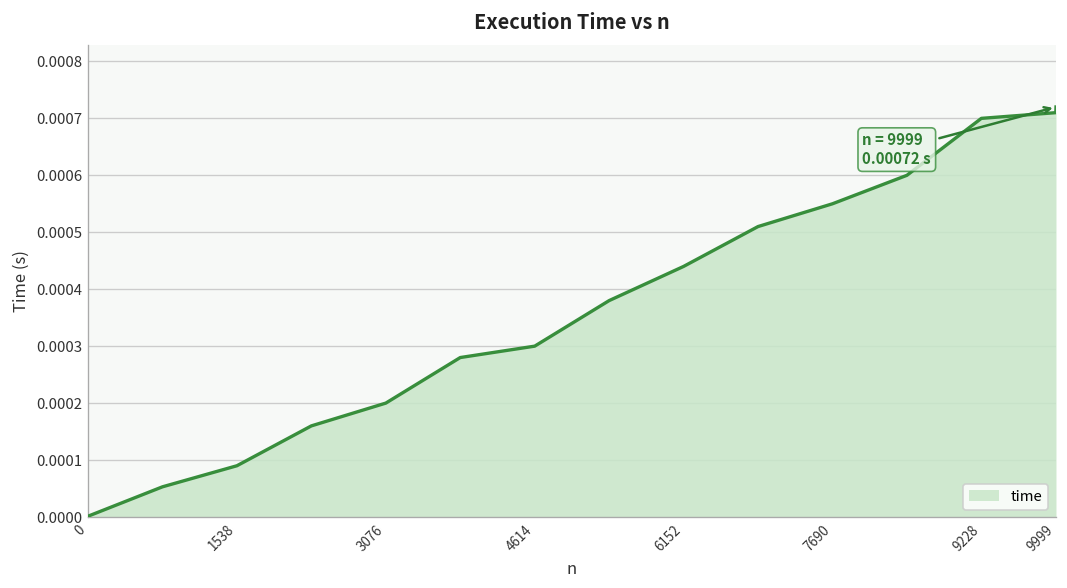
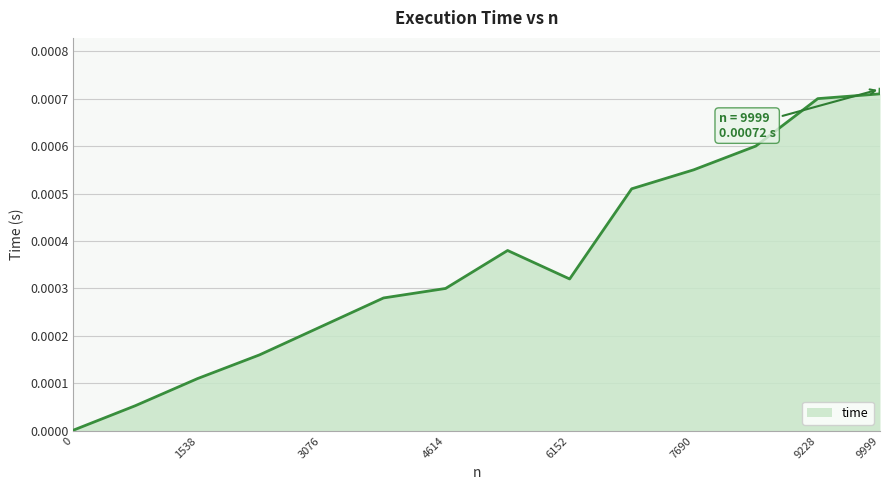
  {
    "0": 0.00000,
-   "1538": 0.00009,
-   "3076": 0.00020,
+   "1538": 0.00011,
+   "3076": 0.00022,
    "4614": 0.00030,
-   "6152": 0.00044,
+   "6152": 0.00032,
    "7690": 0.00055,
    "9999": 0.00072
  }
